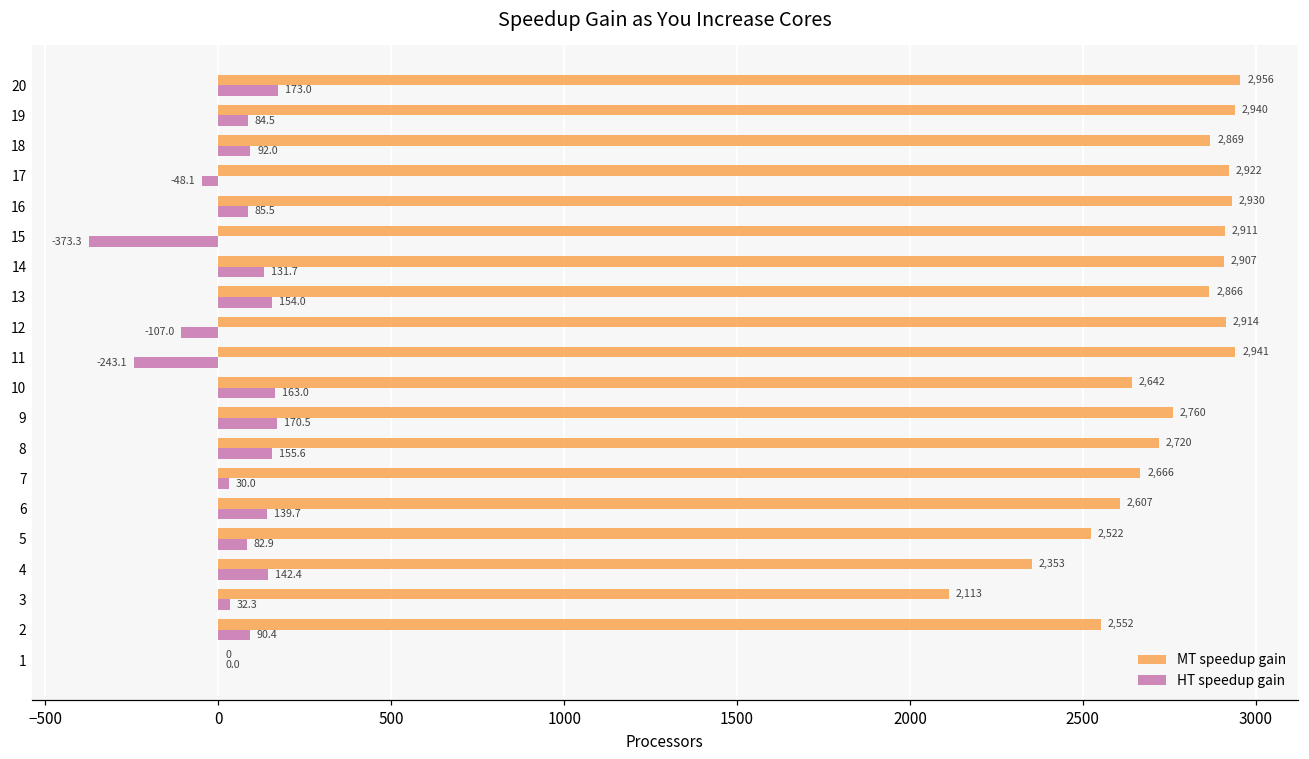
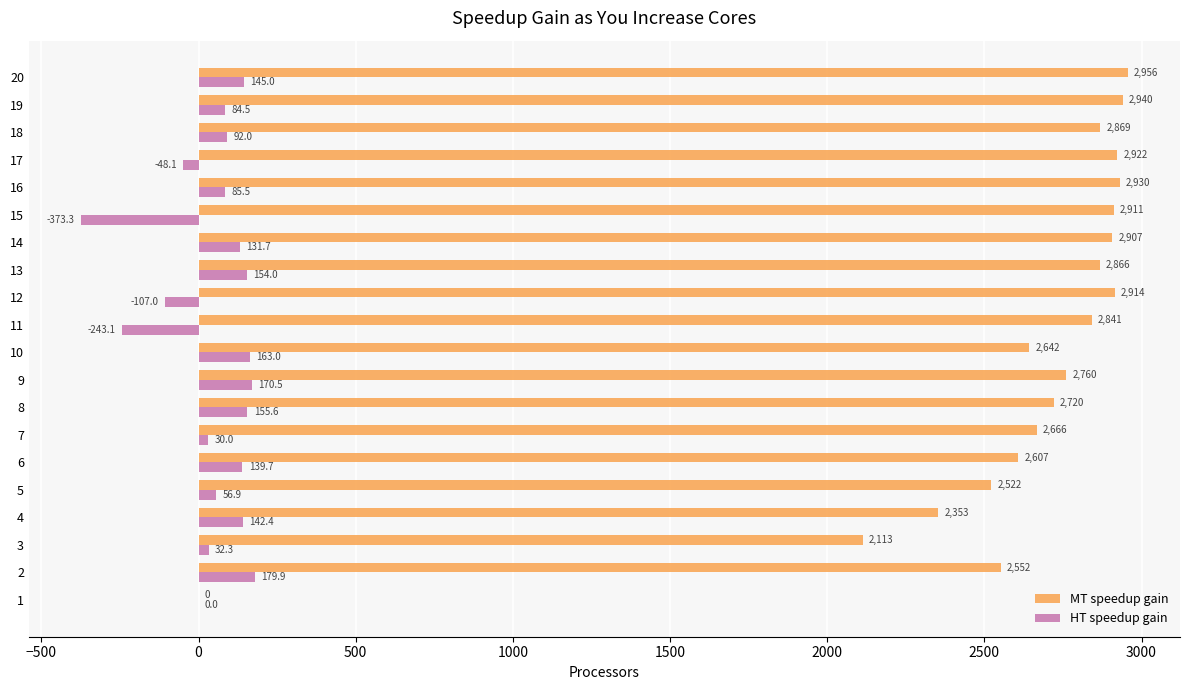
  {
    "MT speedup gain": {
      "20": "2,956",
      "19": "2,940",
      "18": "2,869",
      "17": "2,922",
      "16": "2,930",
      "15": "2,911",
      "14": "2,907",
      "13": "2,866",
      "12": "2,914",
-     "11": "2,941",
+     "11": "2,841",
      "10": "2,642",
      "9": "2,760",
      "8": "2,720",
      "7": "2,666",
      "6": "2,607",
      "5": "2,522",
      "4": "2,353",
      "3": "2,113",
      "2": "2,552",
      "1": "0"
    },
    "HT speedup gain": {
-     "20": "173.0",
+     "20": "145.0",
      "19": "84.5",
      "18": "92.0",
      "17": "-48.1",
      "16": "85.5",
      "15": "-373.3",
      "14": "131.7",
      "13": "154.0",
      "12": "-107.0",
      "11": "-243.1",
      "10": "163.0",
      "9": "170.5",
      "8": "155.6",
      "7": "30.0",
      "6": "139.7",
-     "5": "82.9",
+     "5": "56.9",
      "4": "142.4",
      "3": "32.3",
-     "2": "90.4",
+     "2": "179.9",
      "1": "0.0"
    }
  }
